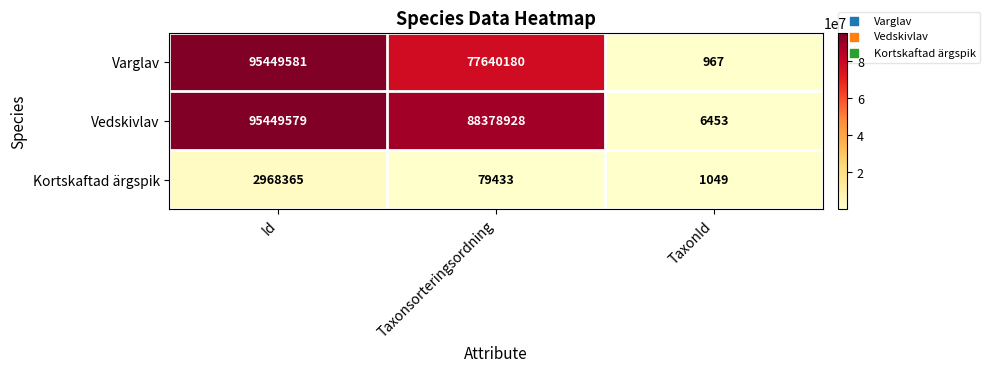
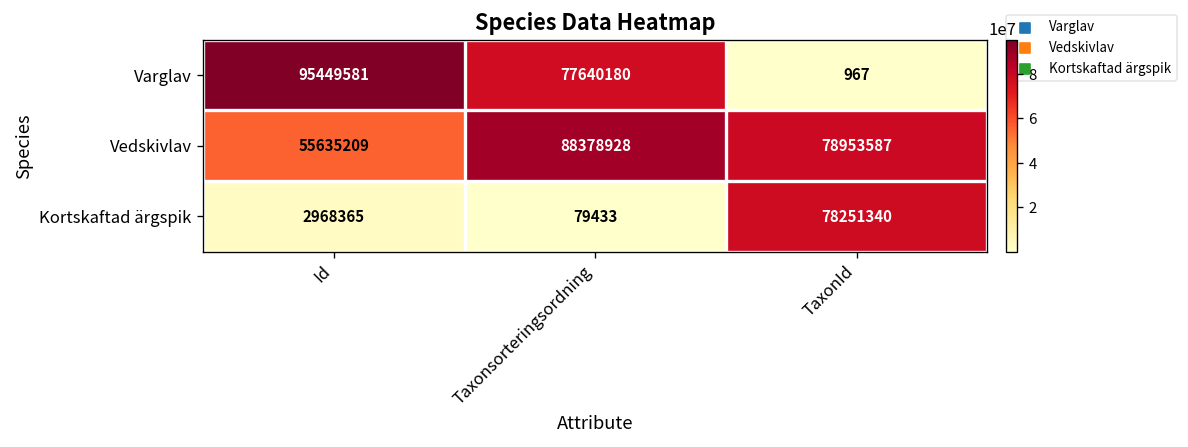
  {
    "Varglav": {
      "Id": 95449581,
      "Taxonsorteringsordning": 77640180,
      "TaxonId": 967
    },
    "Vedskivlav": {
-     "Id": 95449579,
+     "Id": 55635209,
      "Taxonsorteringsordning": 88378928,
-     "TaxonId": 6453
+     "TaxonId": 78953587
    },
    "Kortskaftad ärgspik": {
      "Id": 2968365,
      "Taxonsorteringsordning": 79433,
-     "TaxonId": 1049
+     "TaxonId": 78251340
    }
  }
